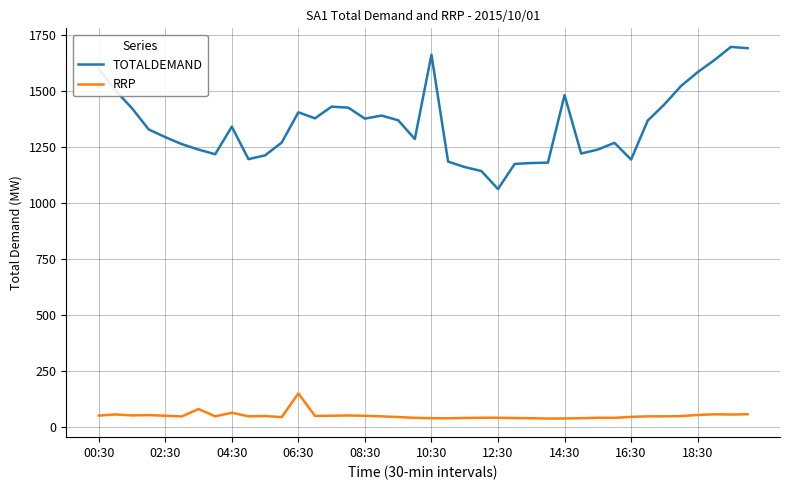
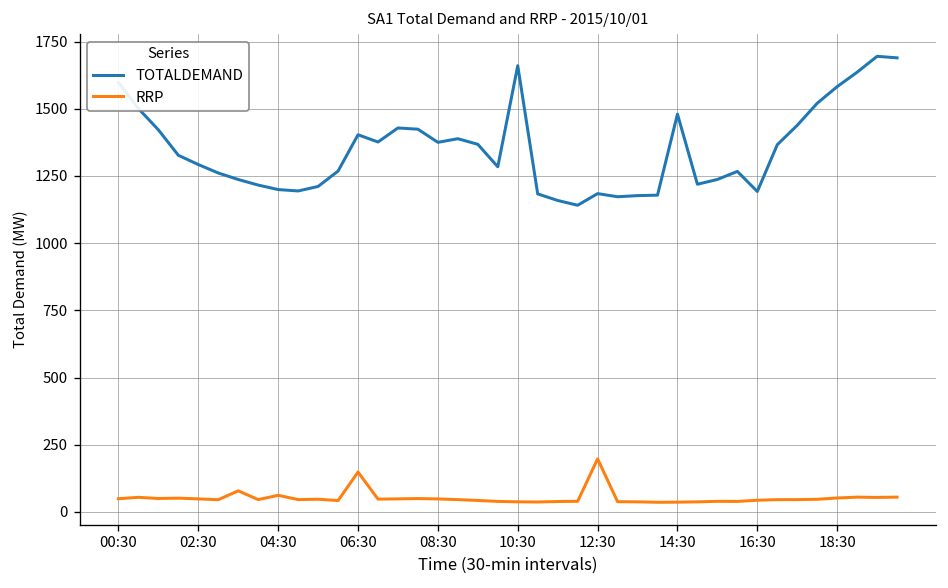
  {
    "TOTALDEMAND": {
      "02:30": 1290,
-     "04:30": 1340,
+     "04:30": 1200,
      "06:30": 1400,
      "08:30": 1380,
      "10:30": 1660,
-     "12:30": 1060,
+     "12:30": 1180,
      "14:30": 1480,
      "16:30": 1190,
      "18:30": 1580
    },
    "RRP": {
      "00:30": 50,
      "02:30": 50,
      "04:30": 60,
      "06:30": 150,
      "08:30": 50,
      "10:30": 40,
-     "12:30": 40,
+     "12:30": 200,
      "14:30": 40,
      "16:30": 40,
      "18:30": 50
    }
  }
